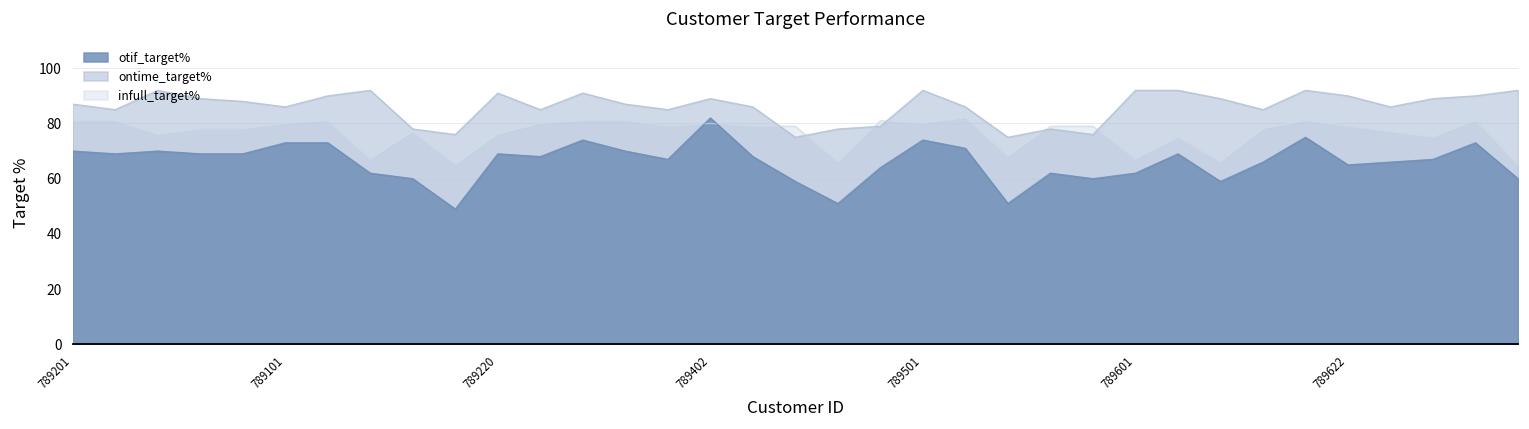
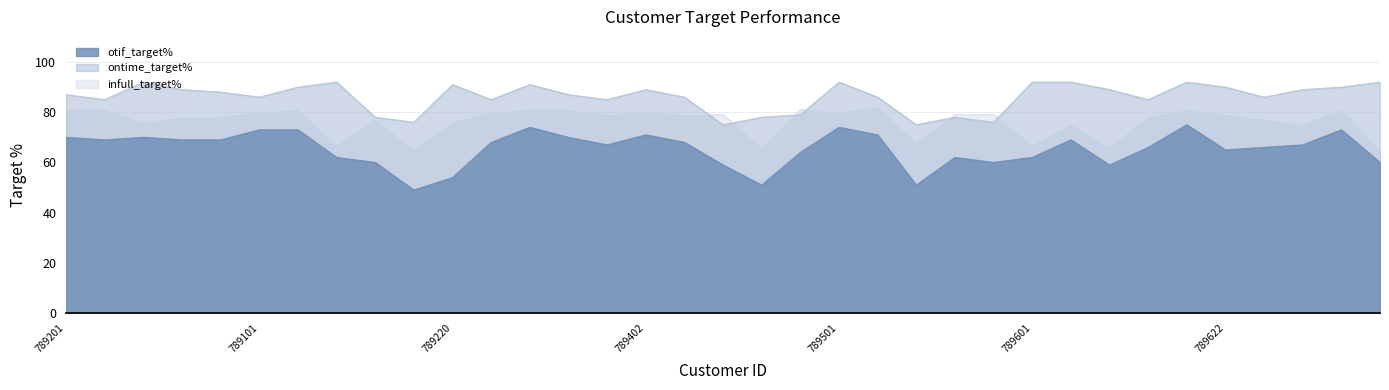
  {
    "otif_target%": {
      "789201": 70,
      "789101": 73,
-     "789220": 69,
-     "789402": 82,
+     "789220": 54,
+     "789402": 71,
      "789501": 74,
      "789601": 62,
      "789622": 65
    }
  }
